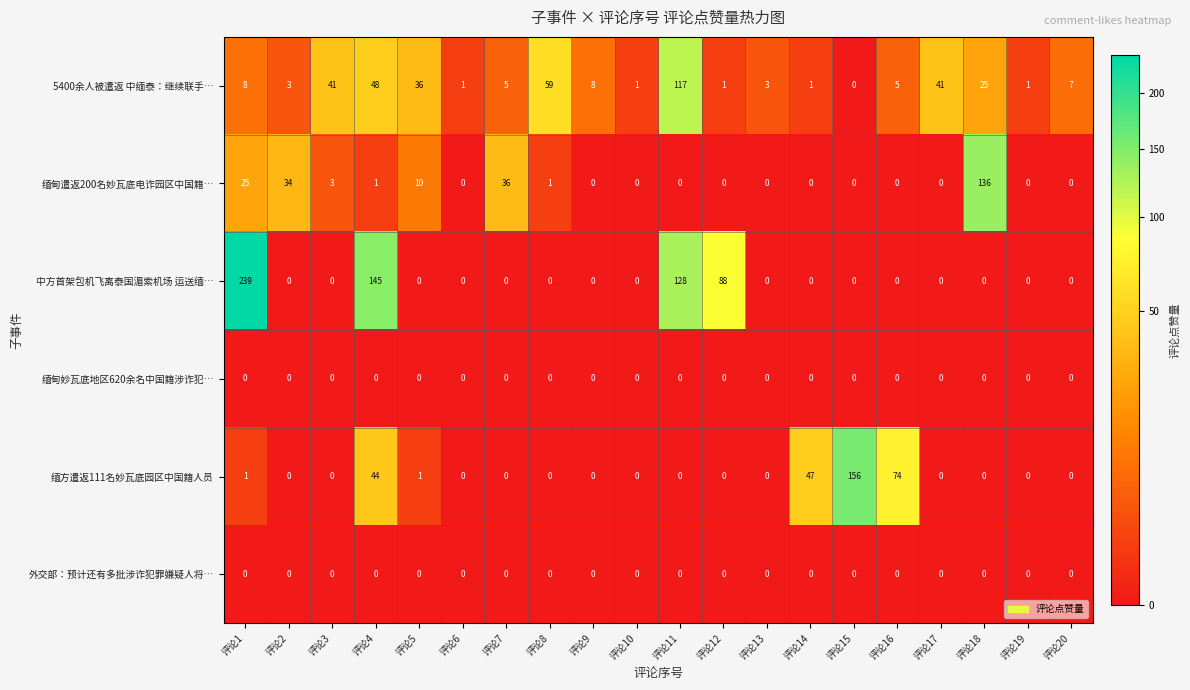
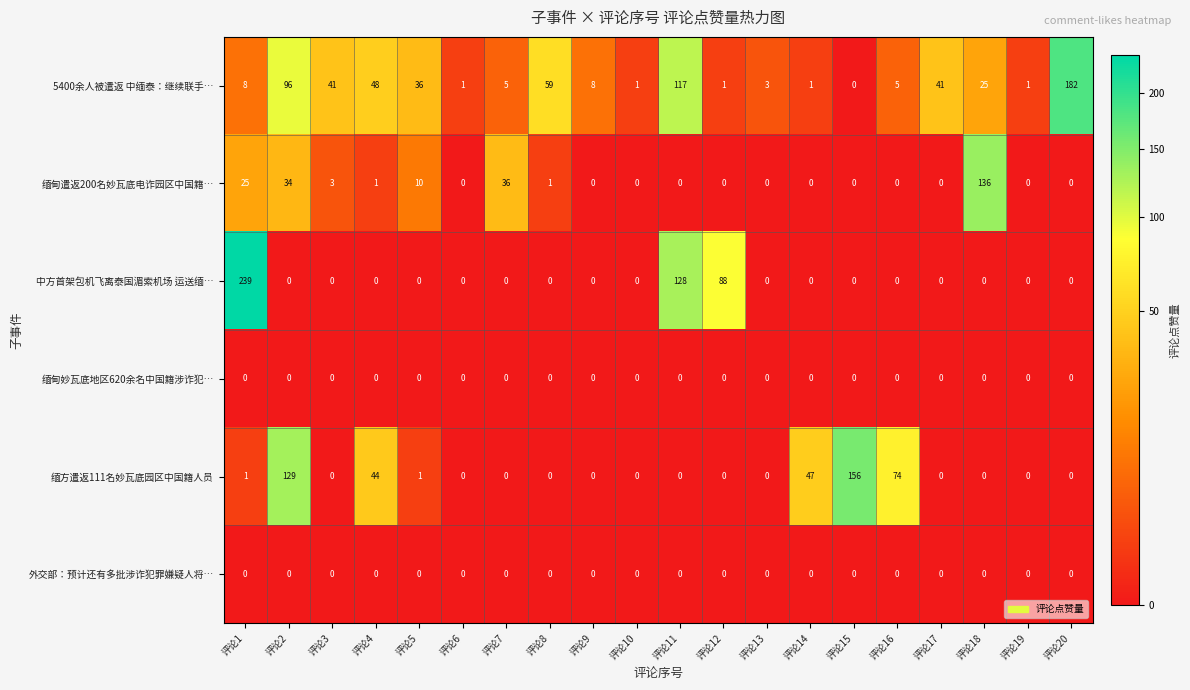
  {
    "5400余人被遣返 中缅泰：继续联手…": {
      "评论1": 8,
-     "评论2": 3,
+     "评论2": 96,
      "评论3": 41,
      "评论4": 48,
      "评论5": 36,
      "评论6": 1,
      "评论7": 5,
      "评论8": 59,
      "评论9": 8,
      "评论10": 1,
      "评论11": 117,
      "评论12": 1,
      "评论13": 3,
      "评论14": 1,
      "评论15": 0,
      "评论16": 5,
      "评论17": 41,
      "评论18": 25,
      "评论19": 1,
-     "评论20": 7
+     "评论20": 182
    },
    "缅甸遣返200名妙瓦底电诈园区中国籍…": {
      "评论1": 25,
      "评论2": 34,
      "评论3": 3,
      "评论4": 1,
      "评论5": 10,
      "评论6": 0,
      "评论7": 36,
      "评论8": 1,
      "评论9": 0,
      "评论10": 0,
      "评论11": 0,
      "评论12": 0,
      "评论13": 0,
      "评论14": 0,
      "评论15": 0,
      "评论16": 0,
      "评论17": 0,
      "评论18": 136,
      "评论19": 0,
      "评论20": 0
    },
    "中方首架包机飞离泰国湄索机场 运送缅…": {
      "评论1": 239,
      "评论2": 0,
      "评论3": 0,
-     "评论4": 145,
+     "评论4": 0,
      "评论5": 0,
      "评论6": 0,
      "评论7": 0,
      "评论8": 0,
      "评论9": 0,
      "评论10": 0,
      "评论11": 128,
      "评论12": 88,
      "评论13": 0,
      "评论14": 0,
      "评论15": 0,
      "评论16": 0,
      "评论17": 0,
      "评论18": 0,
      "评论19": 0,
      "评论20": 0
    },
    "缅甸妙瓦底地区620余名中国籍涉诈犯…": {
      "评论1": 0,
      "评论2": 0,
      "评论3": 0,
      "评论4": 0,
      "评论5": 0,
      "评论6": 0,
      "评论7": 0,
      "评论8": 0,
      "评论9": 0,
      "评论10": 0,
      "评论11": 0,
      "评论12": 0,
      "评论13": 0,
      "评论14": 0,
      "评论15": 0,
      "评论16": 0,
      "评论17": 0,
      "评论18": 0,
      "评论19": 0,
      "评论20": 0
    },
    "缅方遣返111名妙瓦底园区中国籍人员": {
      "评论1": 1,
-     "评论2": 0,
+     "评论2": 129,
      "评论3": 0,
      "评论4": 44,
      "评论5": 1,
      "评论6": 0,
      "评论7": 0,
      "评论8": 0,
      "评论9": 0,
      "评论10": 0,
      "评论11": 0,
      "评论12": 0,
      "评论13": 0,
      "评论14": 47,
      "评论15": 156,
      "评论16": 74,
      "评论17": 0,
      "评论18": 0,
      "评论19": 0,
      "评论20": 0
    },
    "外交部：预计还有多批涉诈犯罪嫌疑人将…": {
      "评论1": 0,
      "评论2": 0,
      "评论3": 0,
      "评论4": 0,
      "评论5": 0,
      "评论6": 0,
      "评论7": 0,
      "评论8": 0,
      "评论9": 0,
      "评论10": 0,
      "评论11": 0,
      "评论12": 0,
      "评论13": 0,
      "评论14": 0,
      "评论15": 0,
      "评论16": 0,
      "评论17": 0,
      "评论18": 0,
      "评论19": 0,
      "评论20": 0
    }
  }
